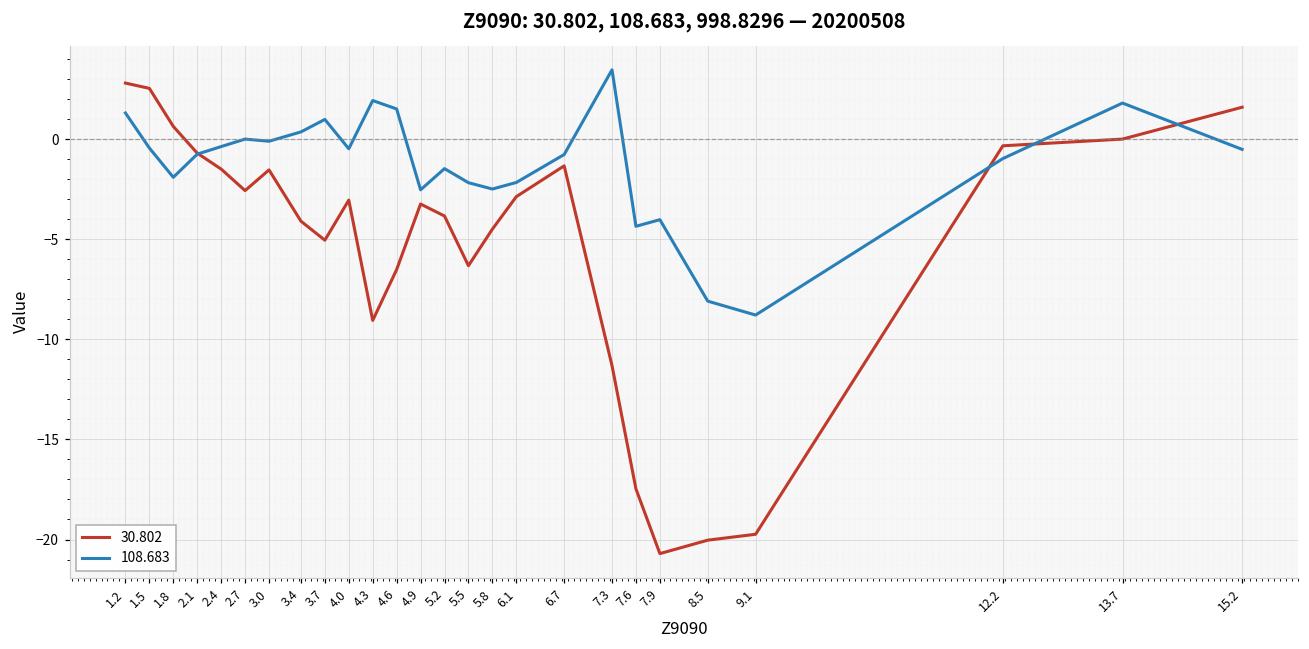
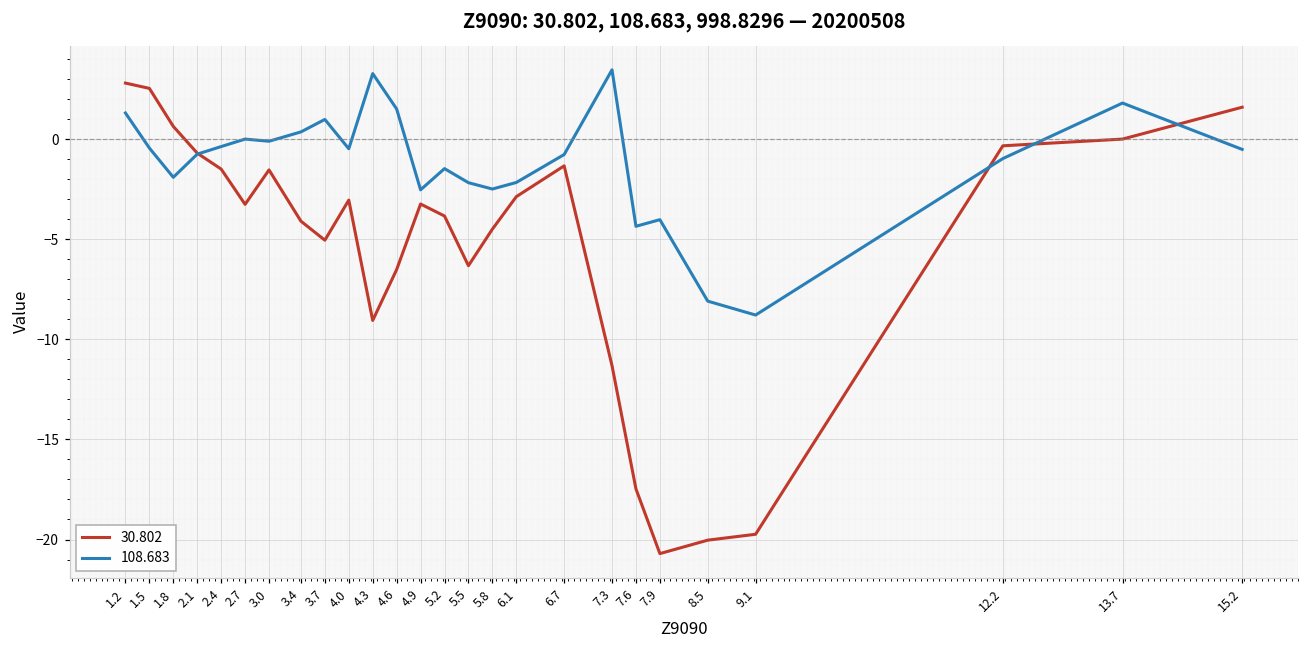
  {
    "30.802": {
      "1.2": 2.8,
      "1.5": 2.5,
      "1.8": 0.6,
      "2.4": -1.5,
-     "2.7": -2.6,
+     "2.7": -3.3,
      "3.0": -1.5,
      "3.4": -4.1,
      "3.7": -5.0,
      "4.0": -3.0,
      "4.3": -9.1,
      "4.6": -6.5,
      "4.9": -3.2,
      "5.2": -3.8,
      "5.5": -6.3,
      "5.8": -4.5,
      "6.1": -2.9,
      "6.7": -1.3,
      "7.3": -11.3,
      "7.6": -17.5,
      "7.9": -20.7,
      "8.5": -20.0,
      "9.1": -19.7,
      "12.2": -0.3,
      "13.7": 0.0,
      "15.2": 1.6
    },
    "108.683": {
      "1.2": 1.3,
      "1.5": -0.4,
      "1.8": -1.9,
      "2.4": -0.4,
      "2.7": 0.0,
      "3.0": -0.1,
      "3.4": 0.4,
      "3.7": 1.0,
      "4.0": -0.5,
-     "4.3": 1.9,
+     "4.3": 3.3,
      "4.6": 1.5,
      "4.9": -2.5,
      "5.2": -1.5,
      "5.5": -2.2,
      "5.8": -2.5,
      "6.1": -2.2,
      "6.7": -0.8,
      "7.3": 3.5,
      "7.6": -4.4,
      "7.9": -4.0,
      "8.5": -8.1,
      "9.1": -8.8,
      "12.2": -1.0,
      "13.7": 1.8,
      "15.2": -0.5
    }
  }
